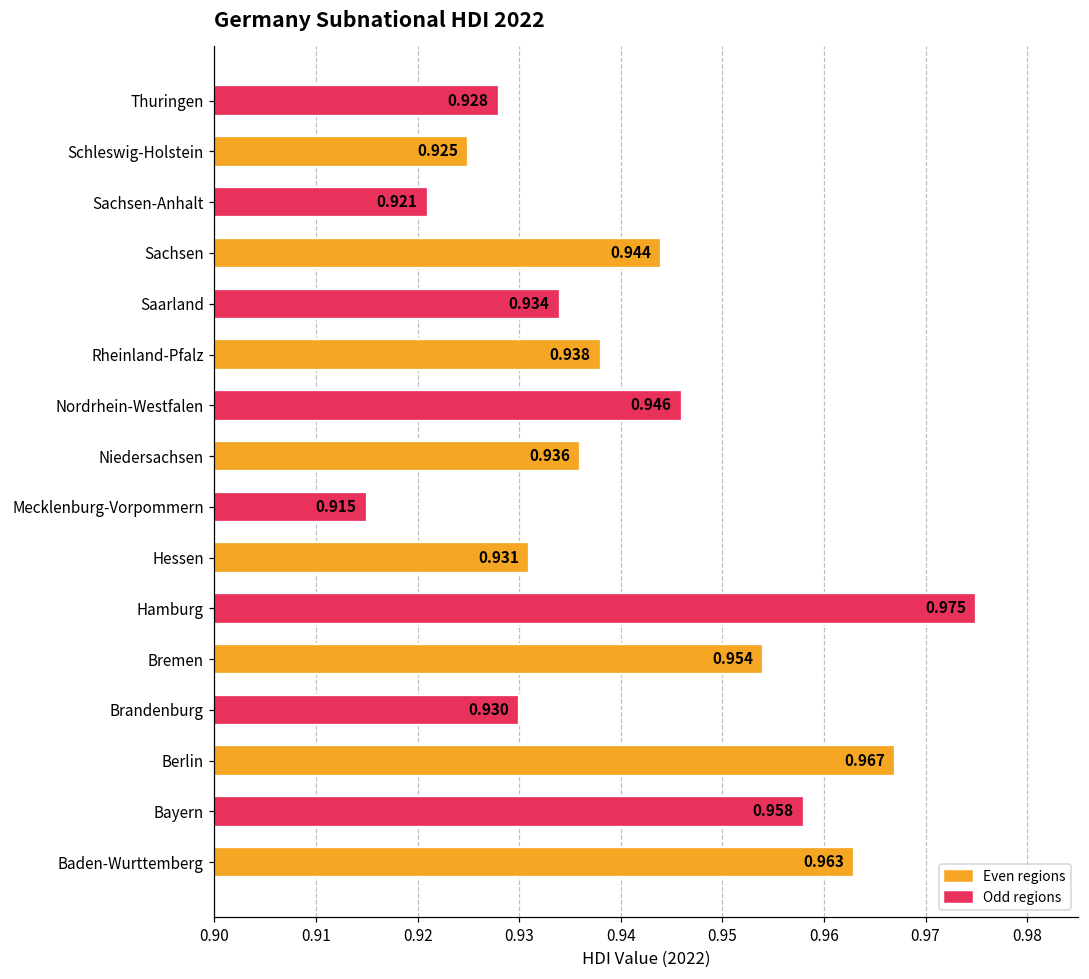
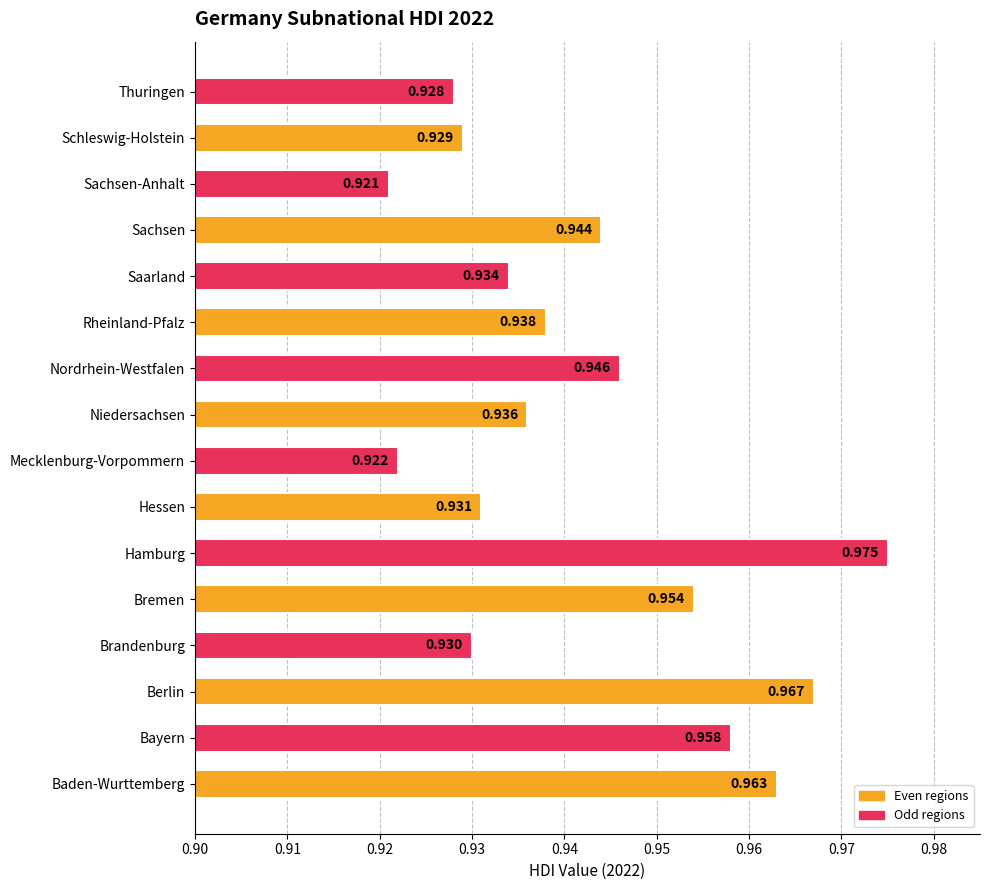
  {
    "Thuringen": 0.928,
-   "Schleswig-Holstein": 0.925,
+   "Schleswig-Holstein": 0.929,
    "Sachsen-Anhalt": 0.921,
    "Sachsen": 0.944,
    "Saarland": 0.934,
    "Rheinland-Pfalz": 0.938,
    "Nordrhein-Westfalen": 0.946,
    "Niedersachsen": 0.936,
-   "Mecklenburg-Vorpommern": 0.915,
+   "Mecklenburg-Vorpommern": 0.922,
    "Hessen": 0.931,
    "Hamburg": 0.975,
    "Bremen": 0.954,
    "Brandenburg": 0.930,
    "Berlin": 0.967,
    "Bayern": 0.958,
    "Baden-Wurttemberg": 0.963
  }
